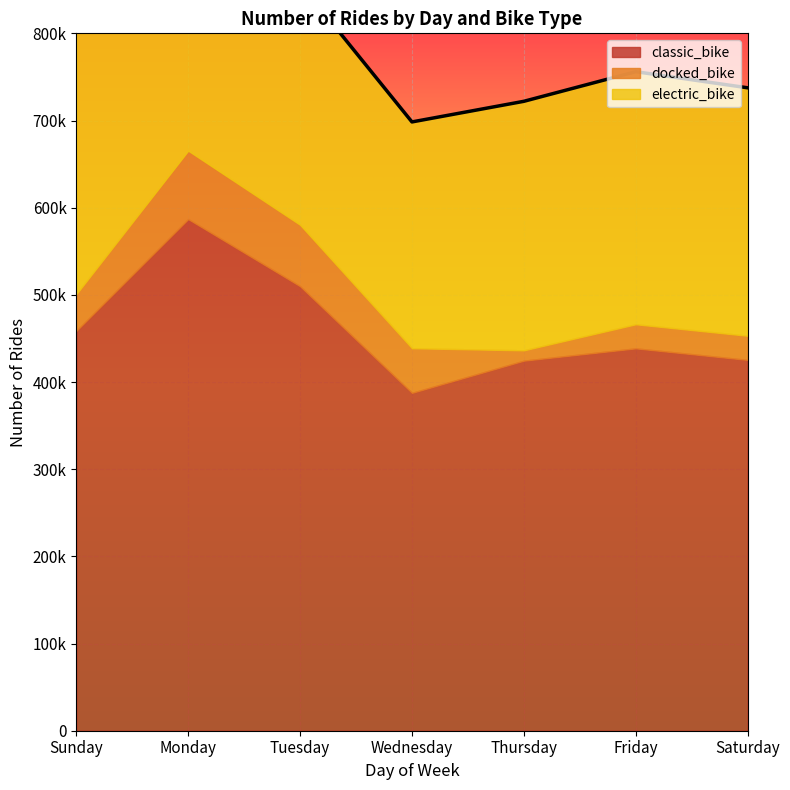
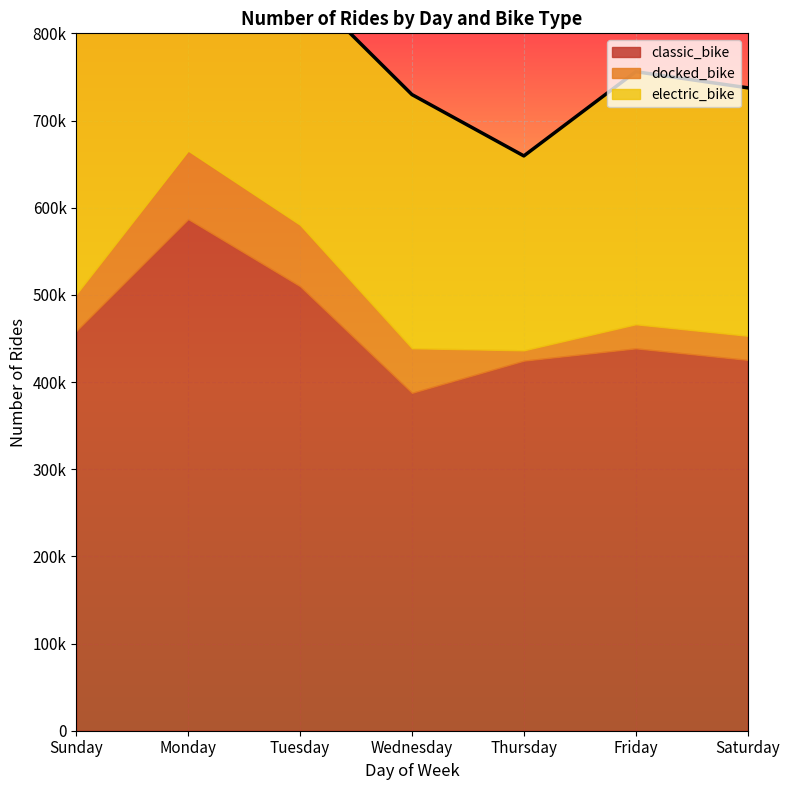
  {
    "classic_bike": {
      "Sunday": 460000,
      "Monday": 590000,
      "Tuesday": 510000,
      "Wednesday": 390000,
      "Thursday": 420000,
      "Friday": 440000,
      "Saturday": 430000
    },
    "docked_bike": {
      "Sunday": 40000,
      "Monday": 80000,
      "Tuesday": 70000,
      "Wednesday": 50000,
      "Thursday": 10000,
      "Friday": 30000,
      "Saturday": 30000
    },
    "electric_bike": {
-     "Wednesday": 260000,
-     "Thursday": 290000,
+     "Wednesday": 290000,
+     "Thursday": 220000,
      "Saturday": 280000
    }
  }
